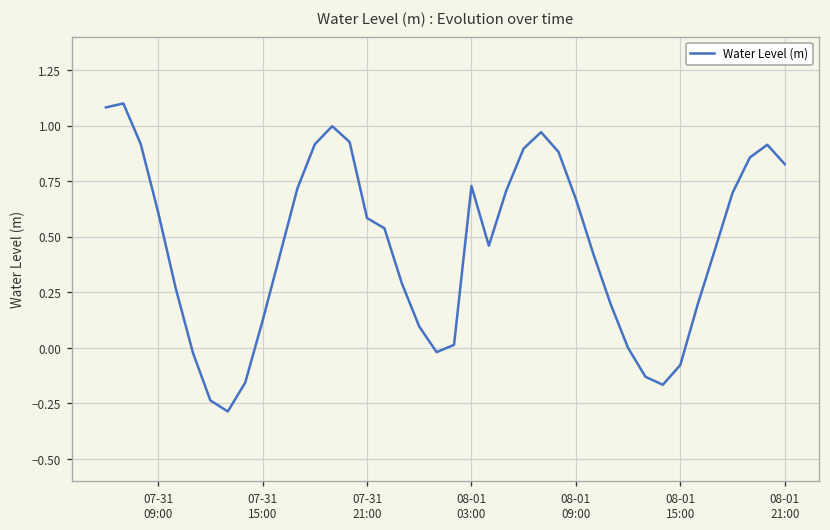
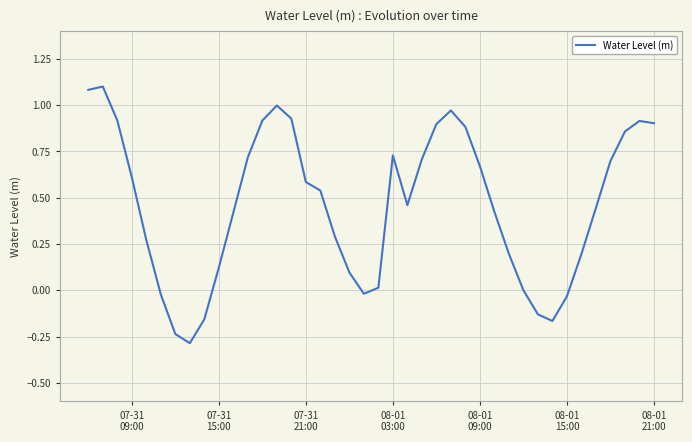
  {
    "07-31 09:00": 0.61,
    "07-31 15:00": 0.12,
    "07-31 21:00": 0.58,
    "08-01 03:00": 0.73,
    "08-01 09:00": 0.67,
-   "08-01 15:00": -0.08,
-   "08-01 21:00": 0.83
+   "08-01 15:00": -0.03,
+   "08-01 21:00": 0.90
  }
